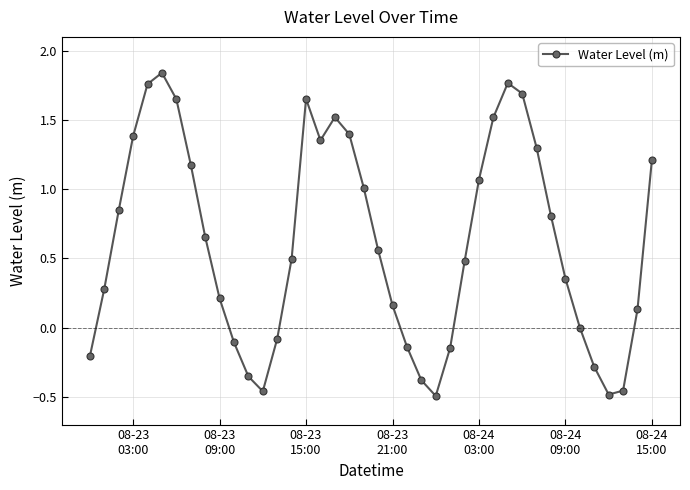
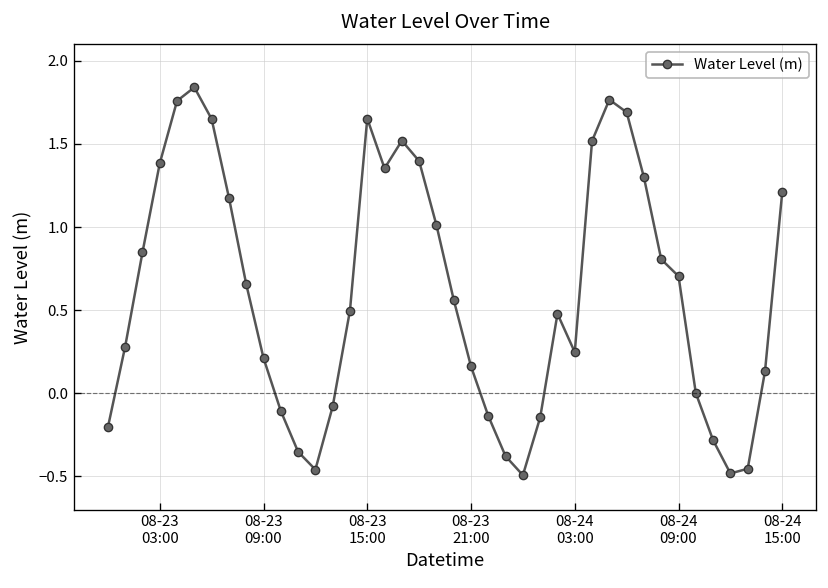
  {
    "08-23 03:00": 1.38,
    "08-23 09:00": 0.21,
    "08-23 15:00": 1.65,
    "08-23 21:00": 0.16,
-   "08-24 03:00": 1.07,
-   "08-24 09:00": 0.35,
+   "08-24 03:00": 0.25,
+   "08-24 09:00": 0.70,
    "08-24 15:00": 1.21
  }
